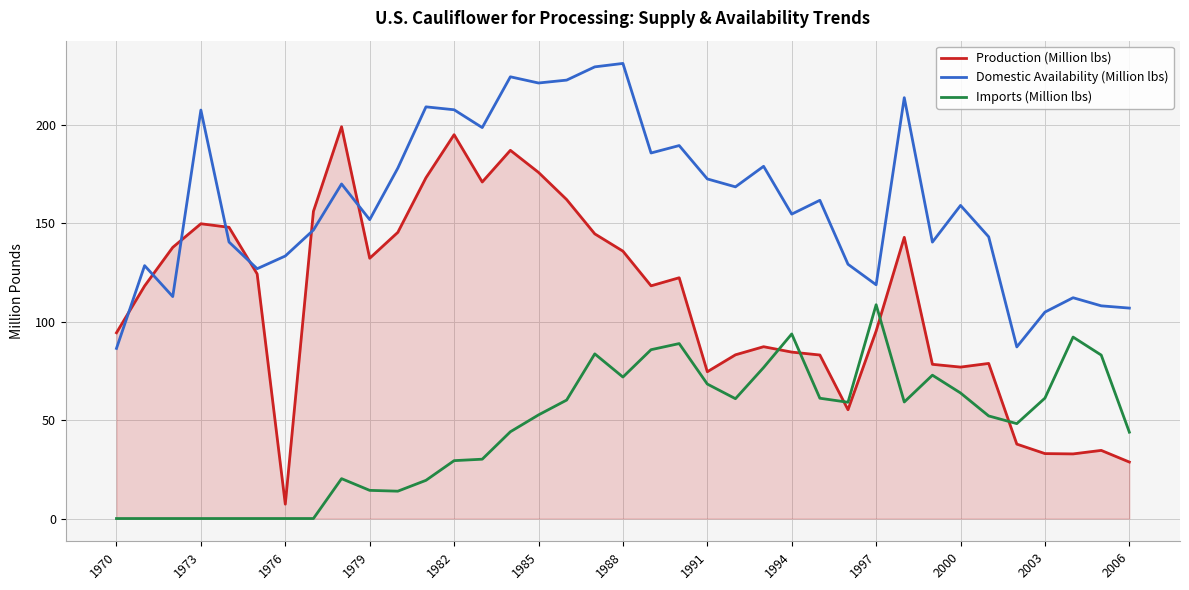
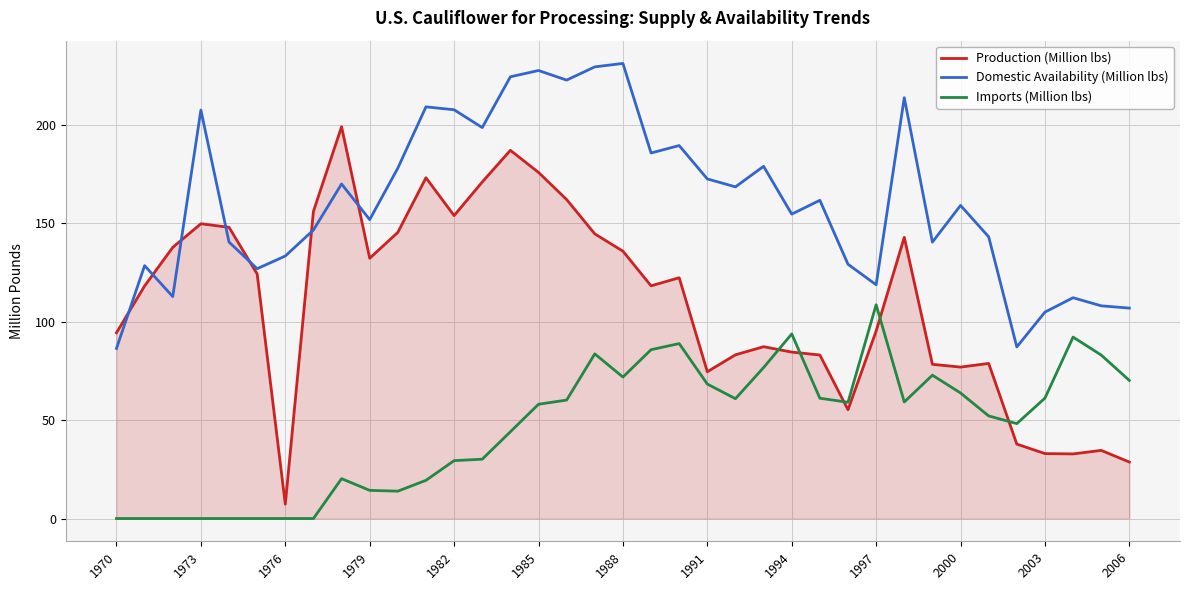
  {
    "Production (Million lbs)": {
      "1970": 94,
      "1973": 150,
      "1976": 7,
      "1979": 132,
-     "1982": 195,
+     "1982": 154,
      "1985": 176,
      "1988": 136,
      "1991": 75,
      "1994": 85,
      "1997": 95,
      "2000": 77,
      "2003": 33,
      "2006": 29
    },
    "Domestic Availability (Million lbs)": {
      "1970": 86,
      "1973": 208,
      "1976": 133,
      "1979": 152,
      "1982": 208,
-     "1985": 221,
+     "1985": 228,
      "1988": 231,
      "1991": 173,
      "1994": 155,
      "1997": 119,
      "2000": 159,
      "2003": 105,
      "2006": 107
    },
    "Imports (Million lbs)": {
      "1970": 0,
      "1973": 0,
      "1976": 0,
      "1979": 14,
      "1982": 29,
-     "1985": 53,
+     "1985": 58,
      "1988": 72,
      "1991": 68,
      "1994": 94,
      "1997": 109,
      "2000": 64,
      "2003": 61,
-     "2006": 44
+     "2006": 70
    }
  }
